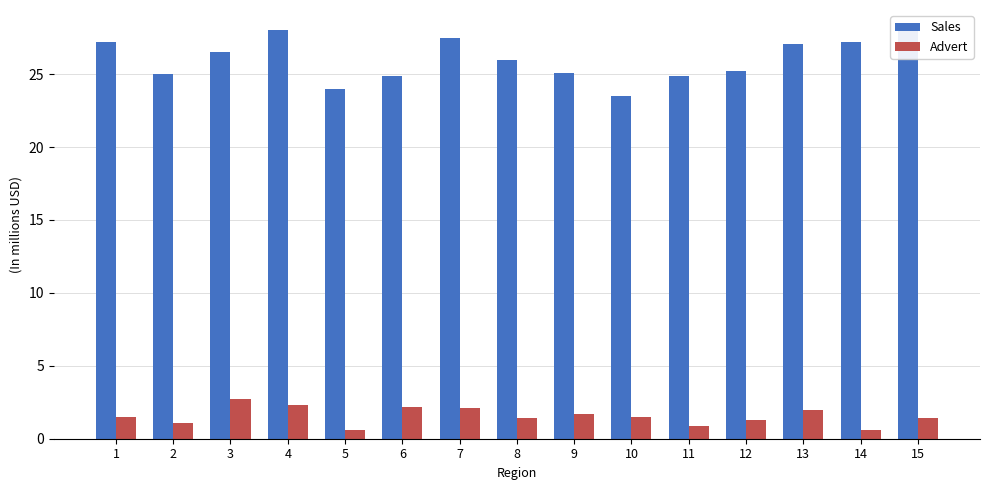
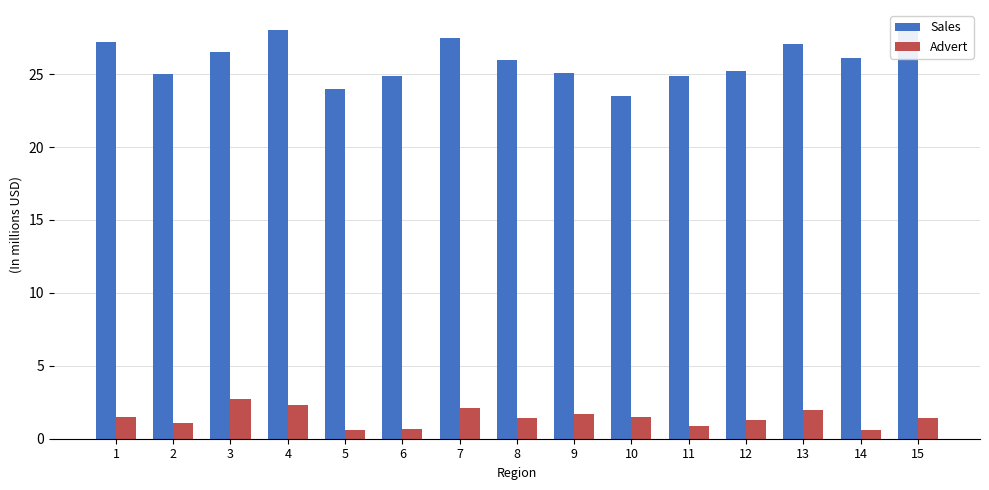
  {
    "Sales": {
      "1": 27.2,
      "2": 25.0,
      "3": 26.5,
      "4": 28.0,
      "5": 24.0,
      "6": 24.9,
      "7": 27.5,
      "8": 26.0,
      "9": 25.1,
      "10": 23.5,
      "11": 24.9,
      "12": 25.2,
      "13": 27.1,
-     "14": 27.2
+     "14": 26.1
    },
    "Advert": {
      "1": 1.5,
      "2": 1.1,
      "3": 2.7,
      "4": 2.3,
      "5": 0.6,
-     "6": 2.2,
+     "6": 0.7,
      "7": 2.1,
      "8": 1.4,
      "9": 1.7,
      "10": 1.5,
      "11": 0.9,
      "12": 1.3,
      "13": 2.0,
      "14": 0.6,
      "15": 1.4
    }
  }
